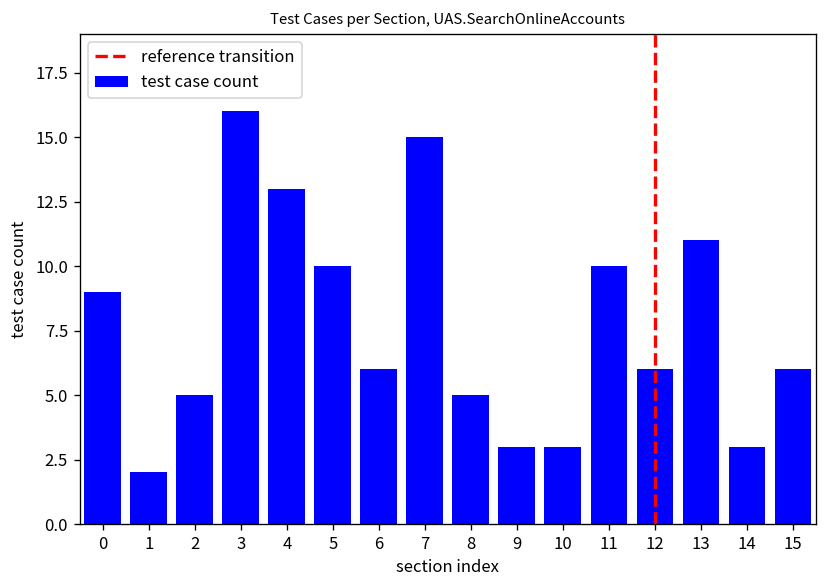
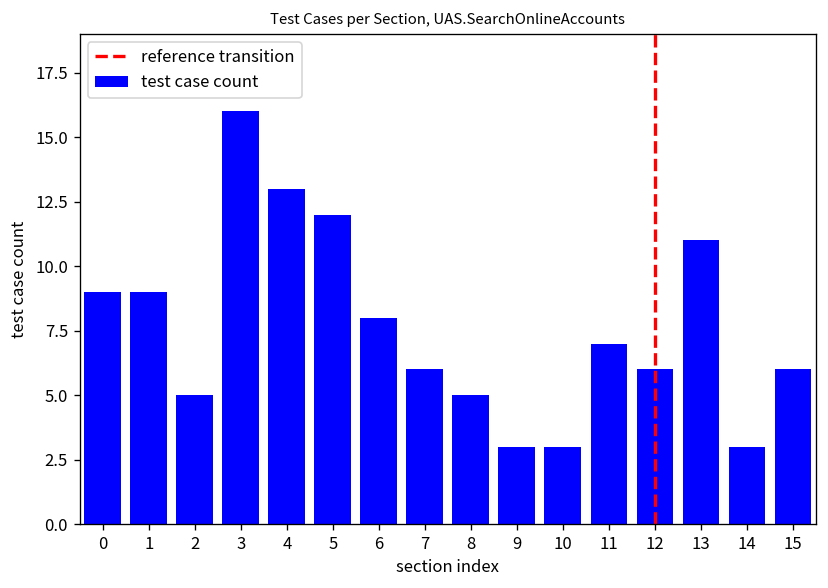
  {
    "0": 9,
-   "1": 2,
+   "1": 9,
    "2": 5,
    "3": 16,
    "4": 13,
-   "5": 10,
-   "6": 6,
-   "7": 15,
+   "5": 12,
+   "6": 8,
+   "7": 6,
    "8": 5,
    "9": 3,
    "10": 3,
-   "11": 10,
+   "11": 7,
    "12": 6,
    "13": 11,
    "14": 3,
    "15": 6
  }
